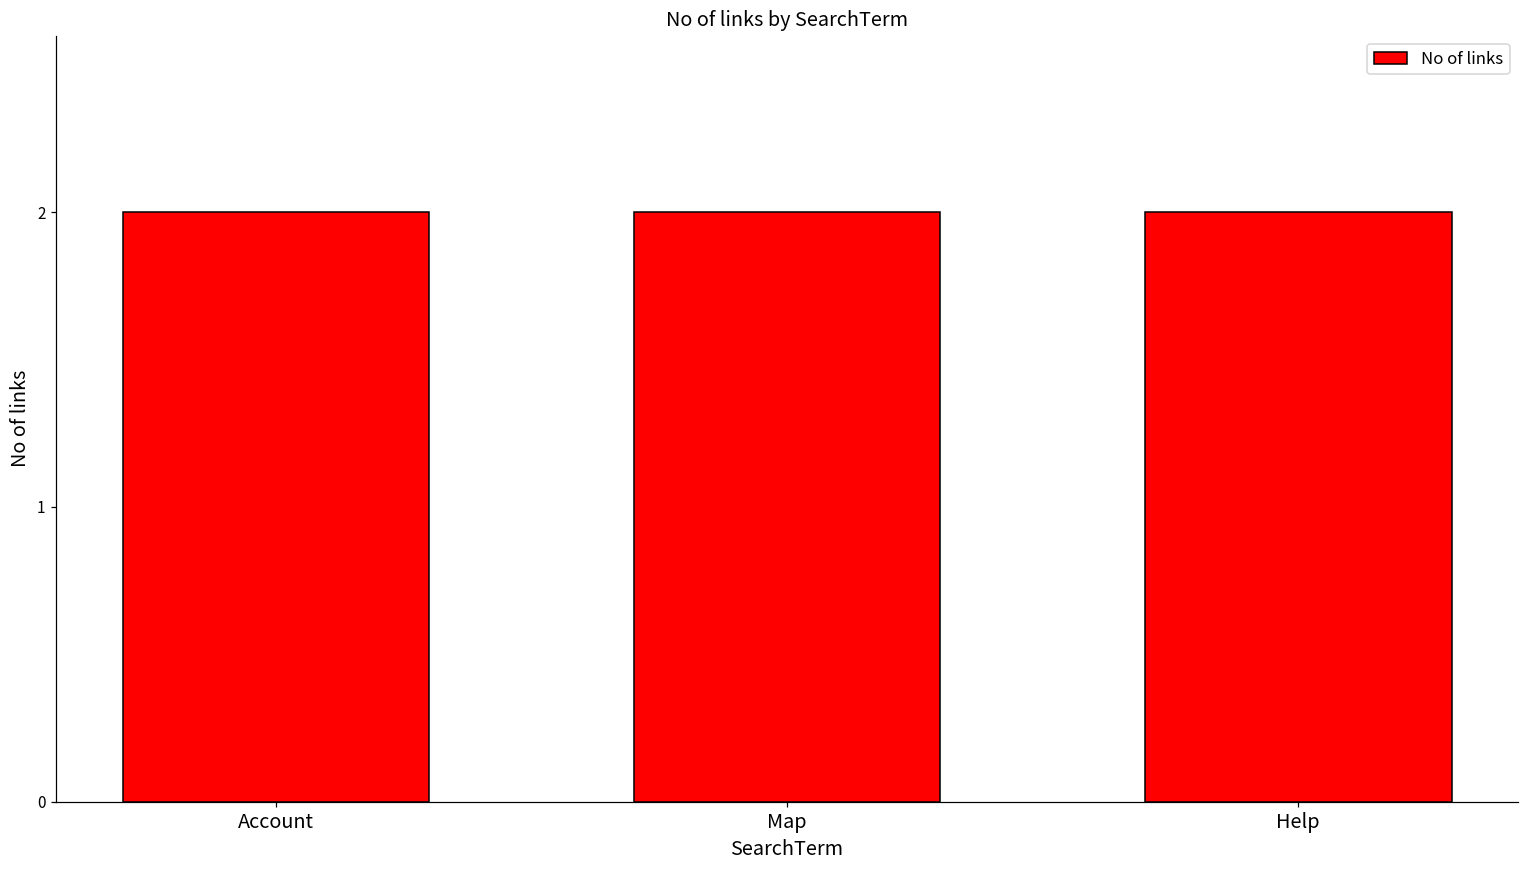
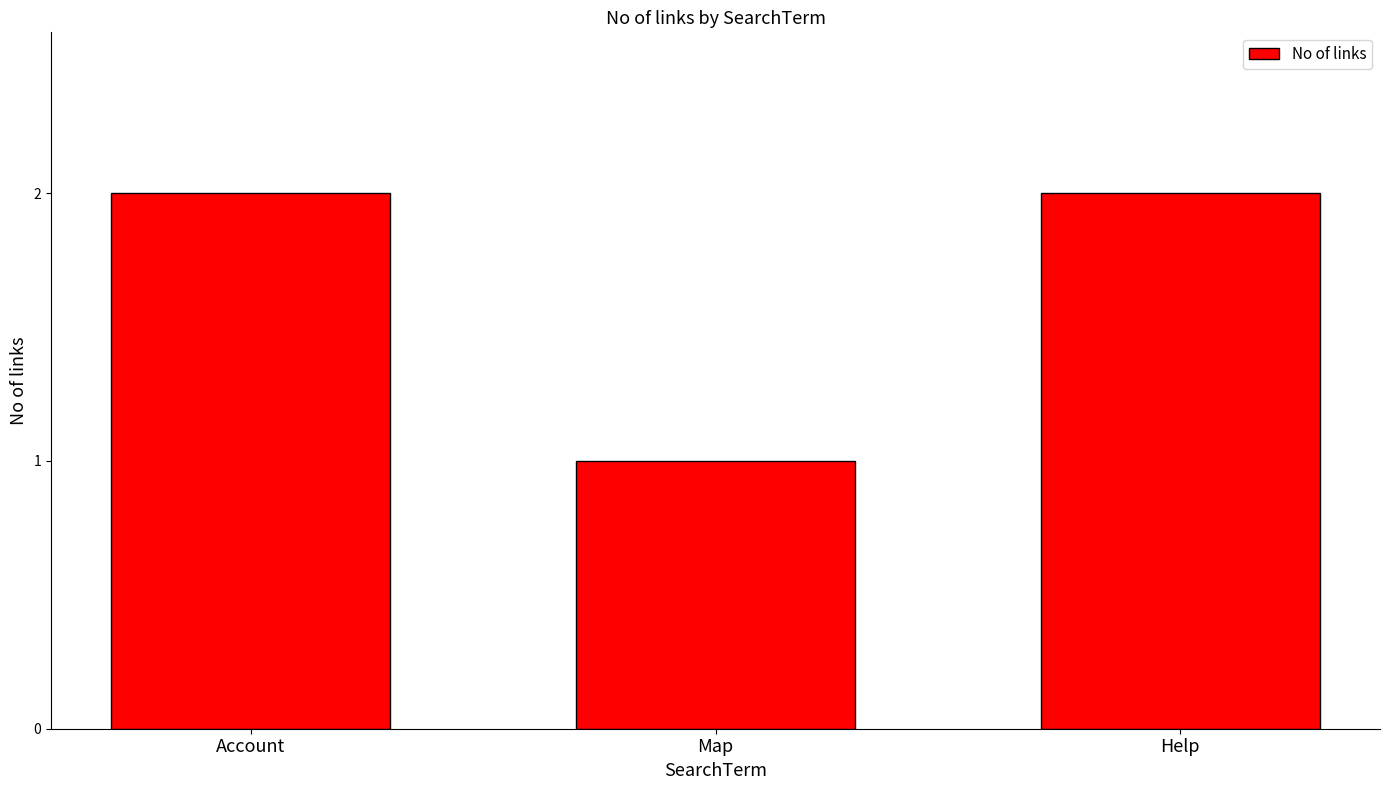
  {
    "Account": 2,
-   "Map": 2,
+   "Map": 1,
    "Help": 2
  }
